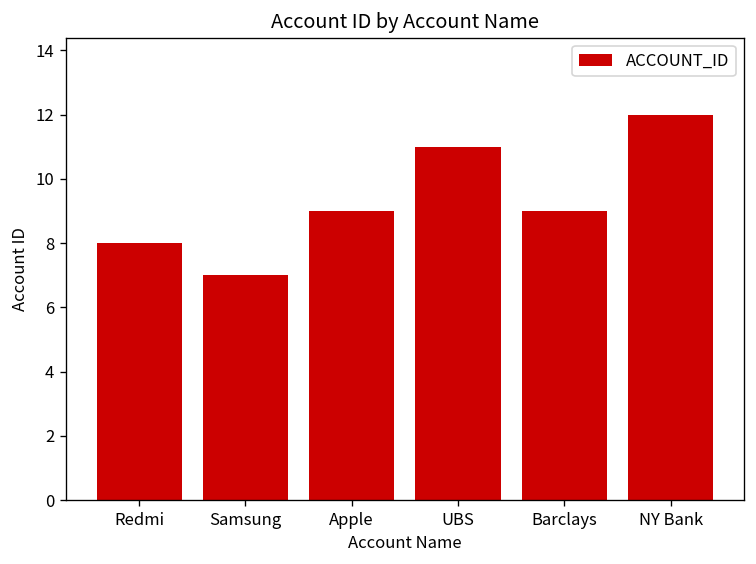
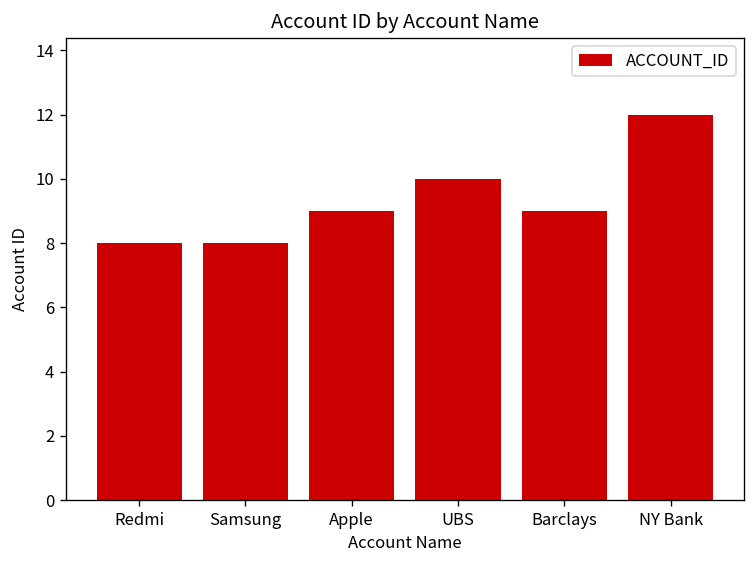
  {
    "Redmi": 8,
-   "Samsung": 7,
+   "Samsung": 8,
    "Apple": 9,
-   "UBS": 11,
+   "UBS": 10,
    "Barclays": 9,
    "NY Bank": 12
  }
